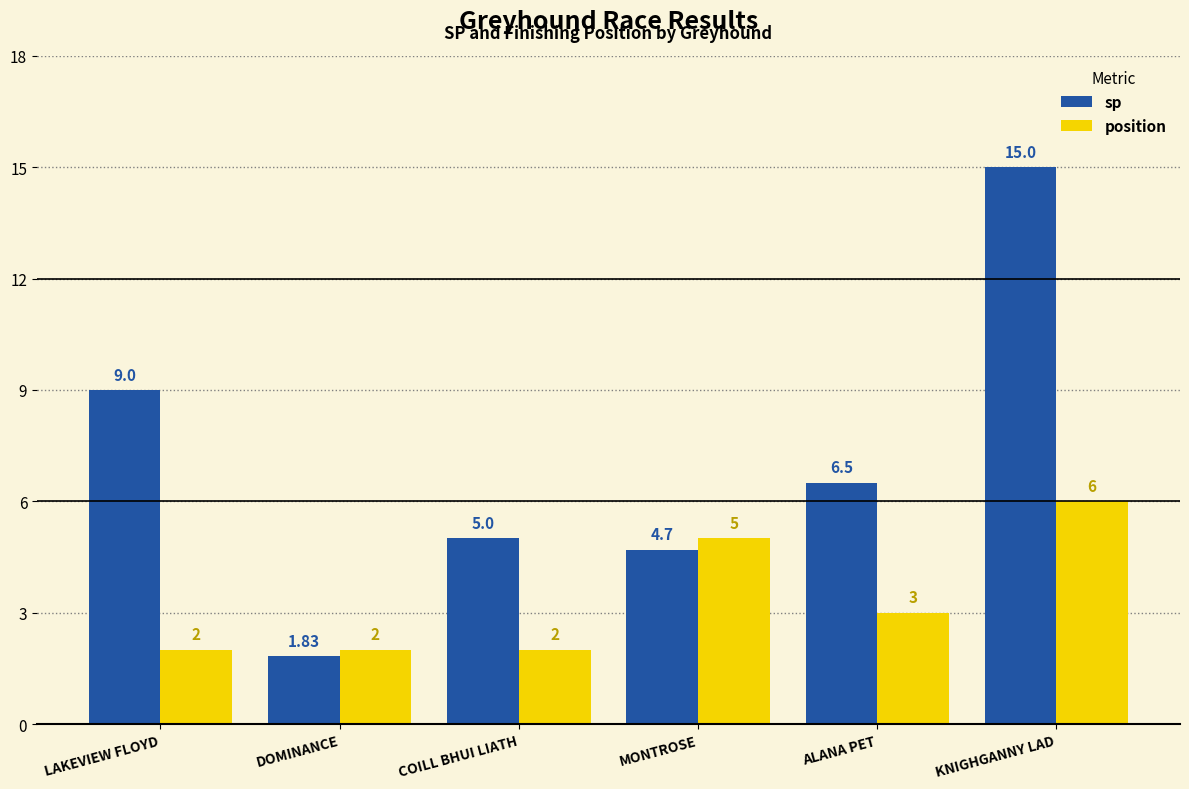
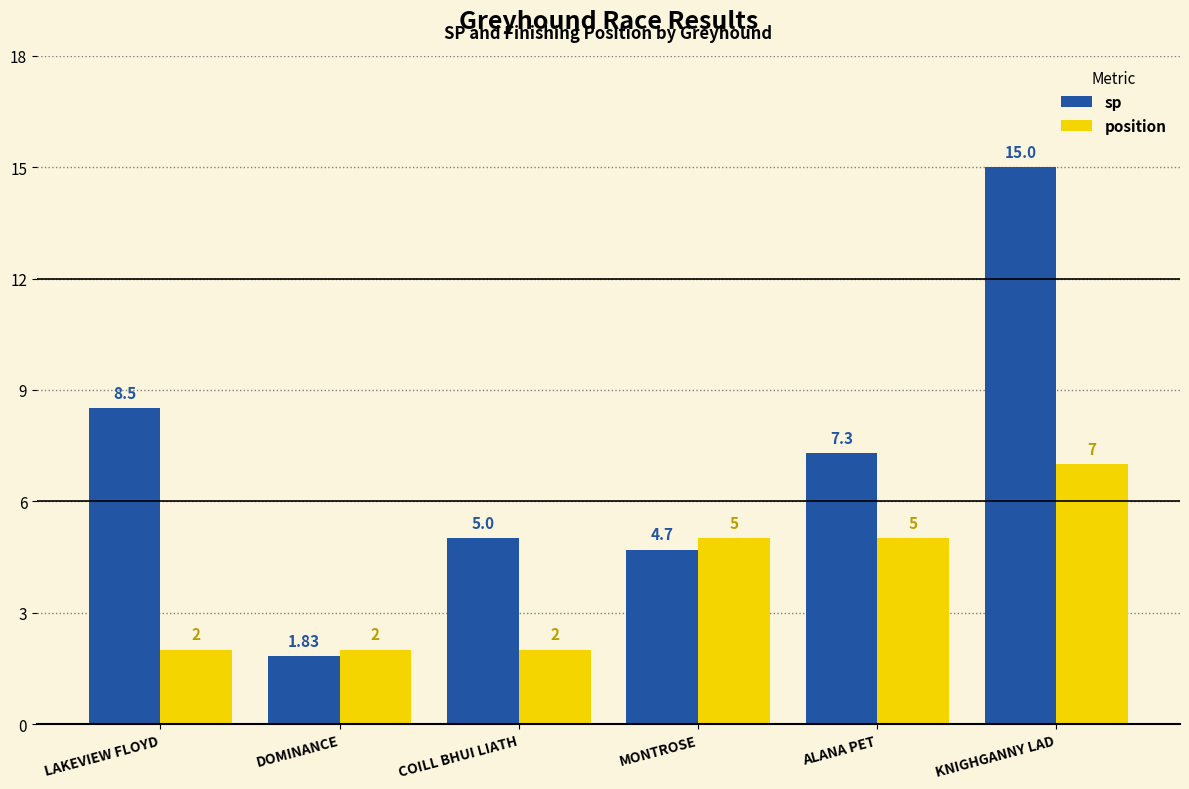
  {
    "sp": {
-     "LAKEVIEW FLOYD": 9.0,
+     "LAKEVIEW FLOYD": 8.5,
      "DOMINANCE": 1.83,
      "COILL BHUI LIATH": 5.0,
      "MONTROSE": 4.7,
-     "ALANA PET": 6.5,
+     "ALANA PET": 7.3,
      "KNIGHGANNY LAD": 15.0
    },
    "position": {
      "LAKEVIEW FLOYD": 2,
      "DOMINANCE": 2,
      "COILL BHUI LIATH": 2,
      "MONTROSE": 5,
-     "ALANA PET": 3,
-     "KNIGHGANNY LAD": 6
+     "ALANA PET": 5,
+     "KNIGHGANNY LAD": 7
    }
  }
